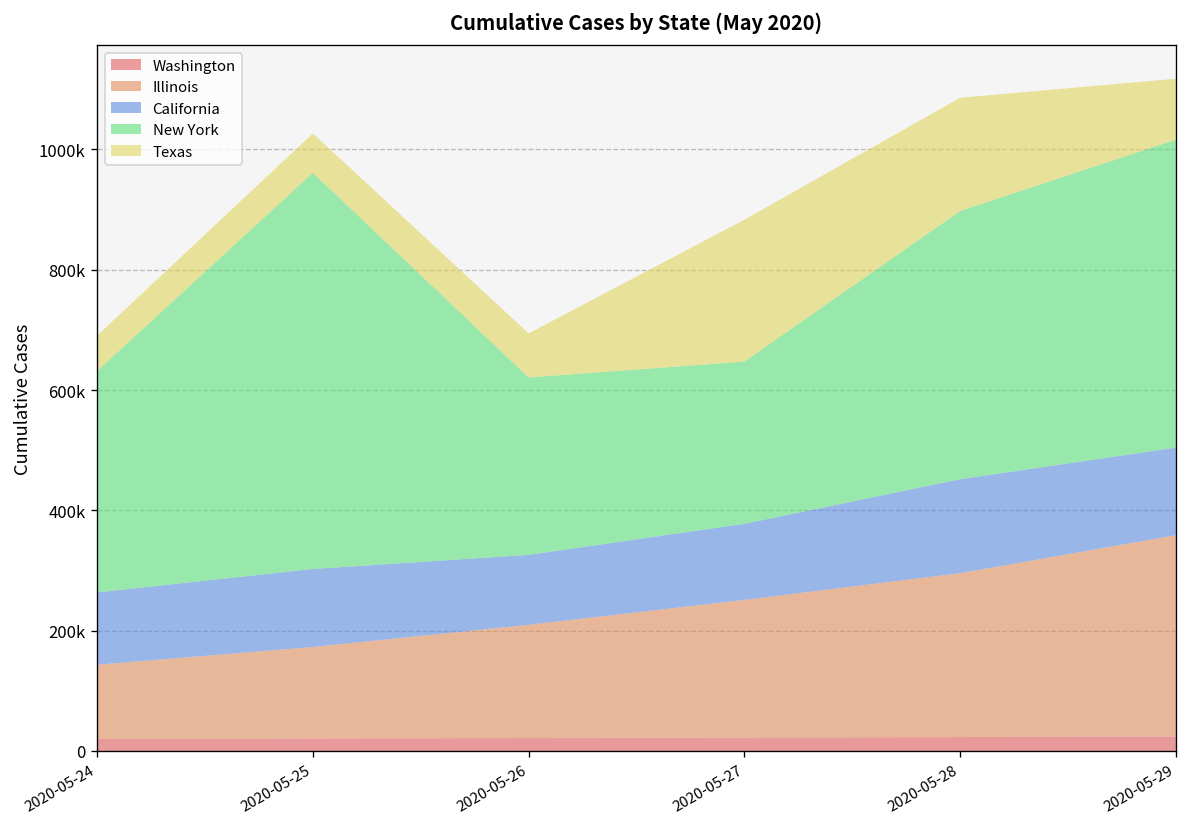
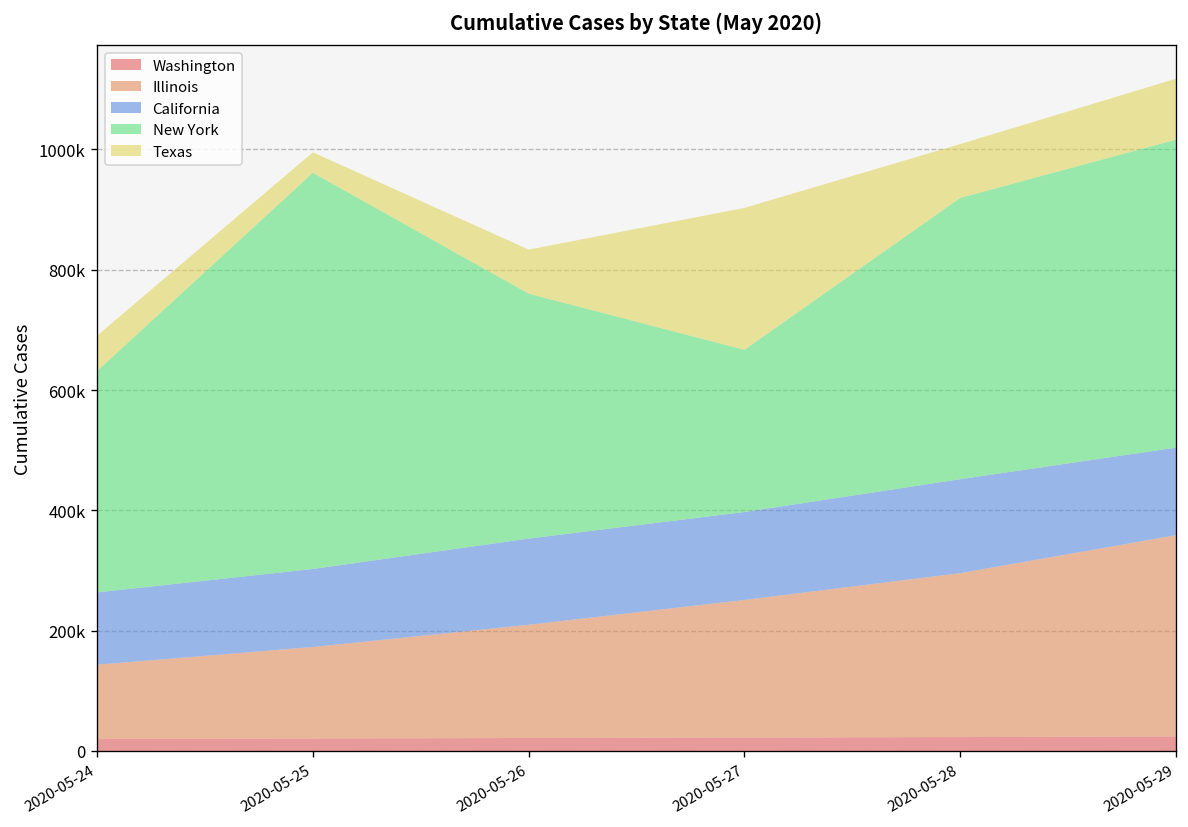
  {
    "California": {
      "2020-05-24": 120000,
      "2020-05-25": 130000,
-     "2020-05-26": 120000,
-     "2020-05-27": 130000,
+     "2020-05-26": 140000,
+     "2020-05-27": 150000,
      "2020-05-28": 160000,
      "2020-05-29": 150000
    },
    "New York": {
      "2020-05-24": 370000,
      "2020-05-25": 660000,
-     "2020-05-26": 290000,
+     "2020-05-26": 410000,
      "2020-05-27": 270000,
-     "2020-05-28": 450000,
+     "2020-05-28": 470000,
      "2020-05-29": 510000
    },
    "Texas": {
      "2020-05-24": 60000,
-     "2020-05-25": 70000,
+     "2020-05-25": 30000,
      "2020-05-26": 70000,
      "2020-05-27": 240000,
-     "2020-05-28": 190000,
+     "2020-05-28": 90000,
      "2020-05-29": 100000
    }
  }
